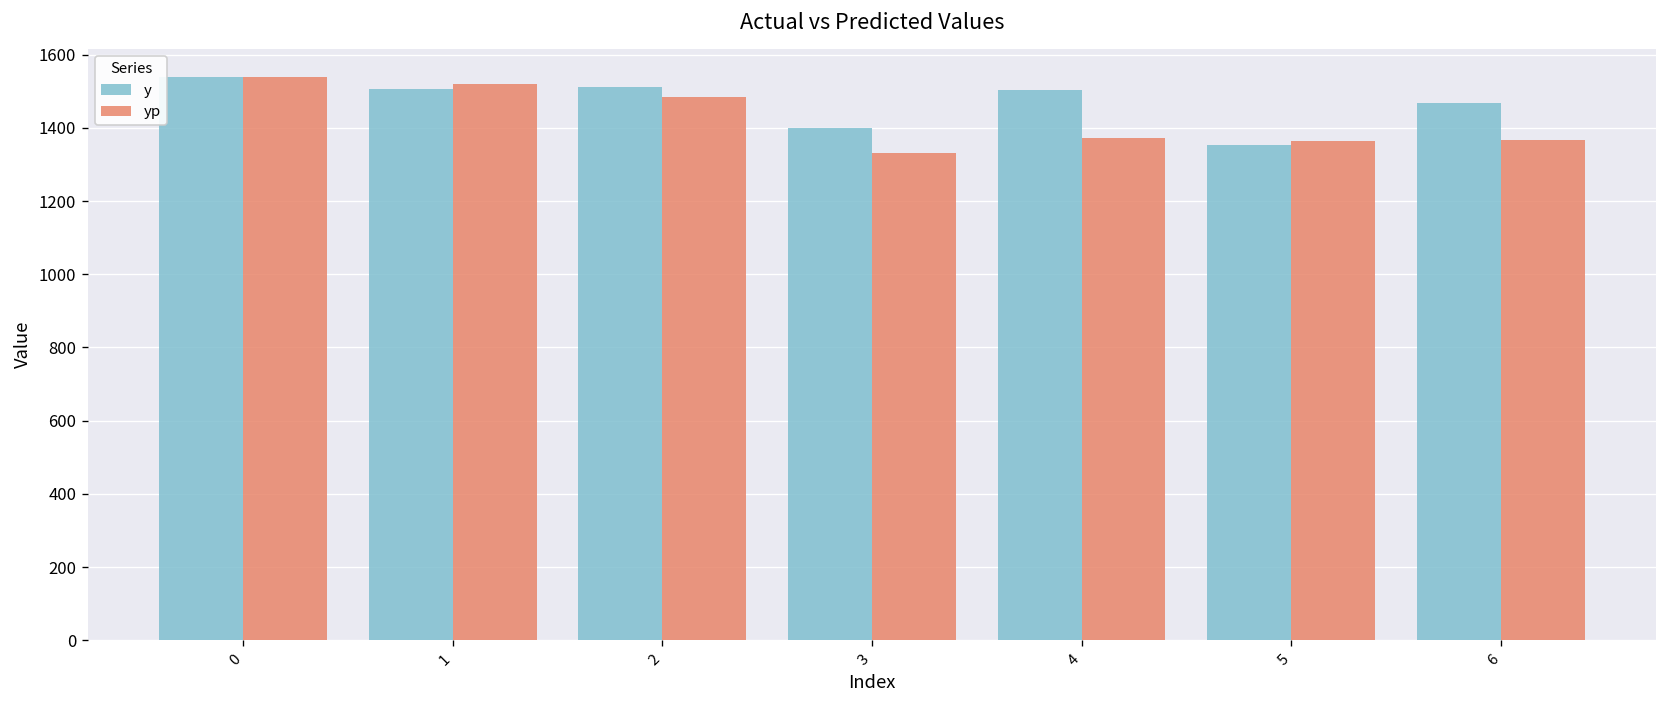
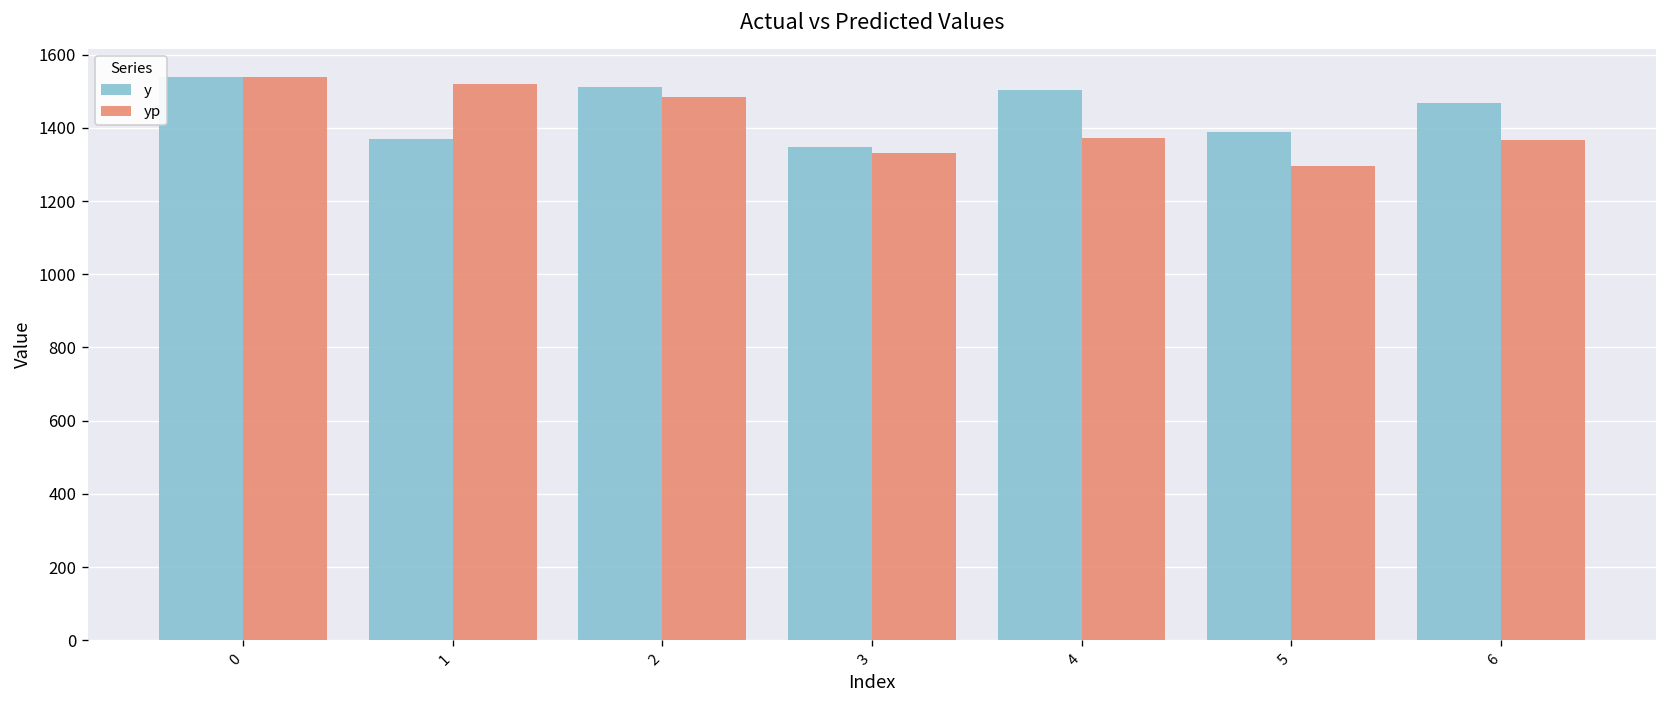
  {
    "y": {
      "0": 1540,
-     "1": 1510,
+     "1": 1370,
      "2": 1510,
-     "3": 1400,
+     "3": 1350,
      "4": 1500,
-     "5": 1350,
+     "5": 1390,
      "6": 1470
    },
    "yp": {
      "0": 1540,
      "1": 1520,
      "2": 1480,
      "3": 1330,
      "4": 1370,
-     "5": 1360,
+     "5": 1300,
      "6": 1370
    }
  }
